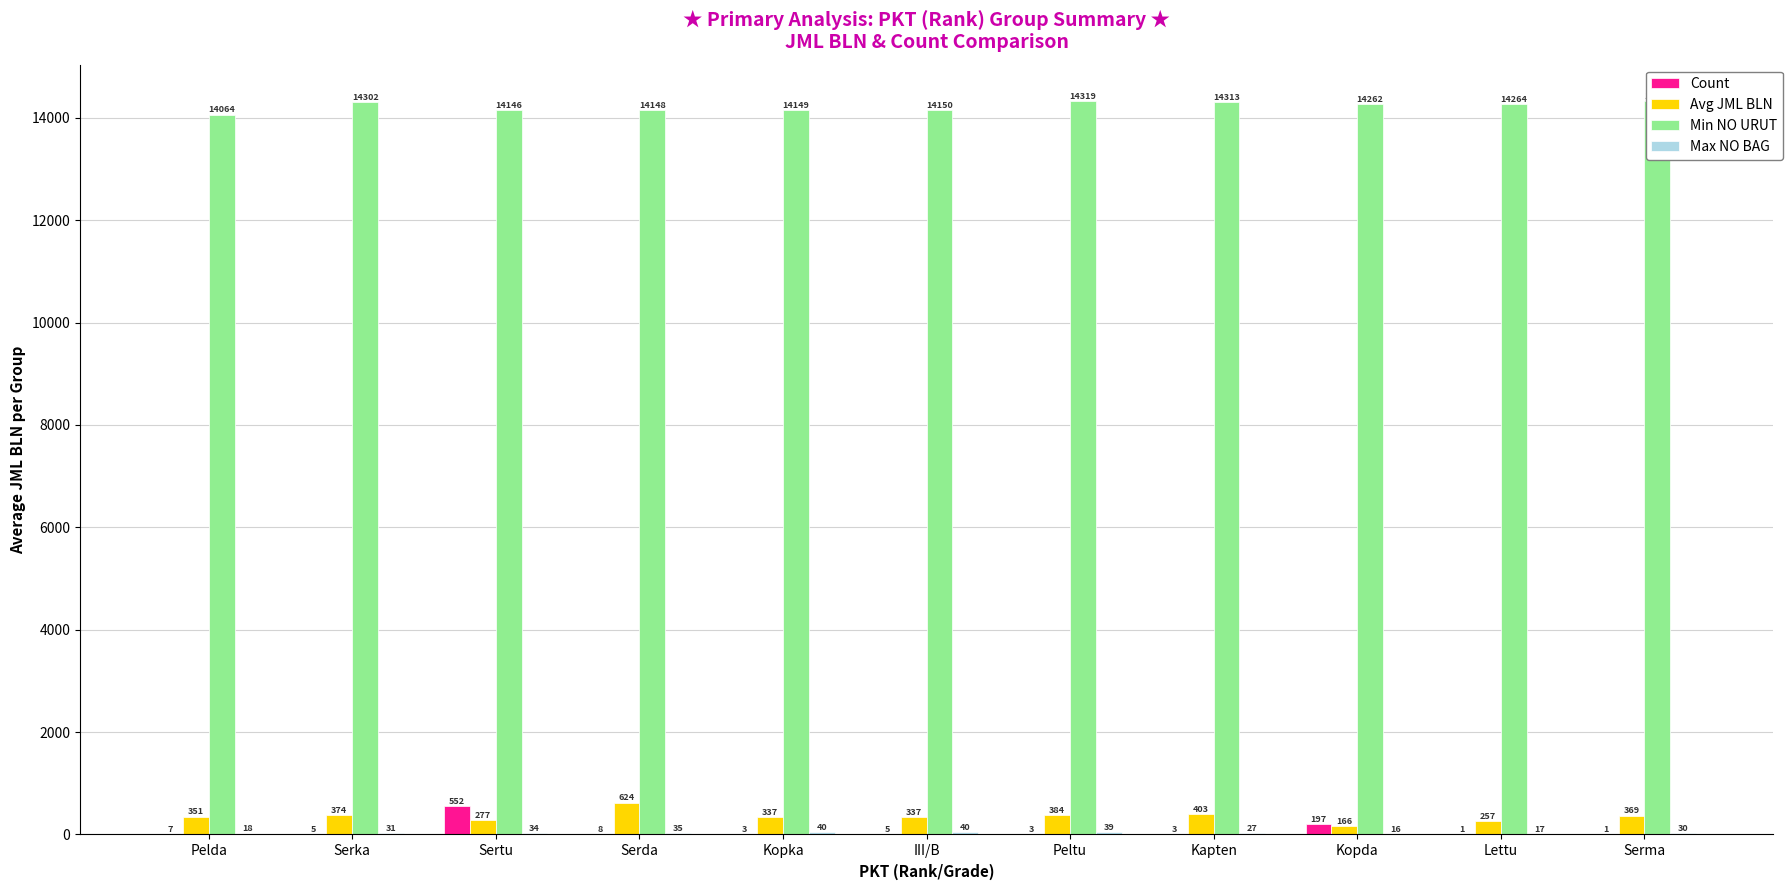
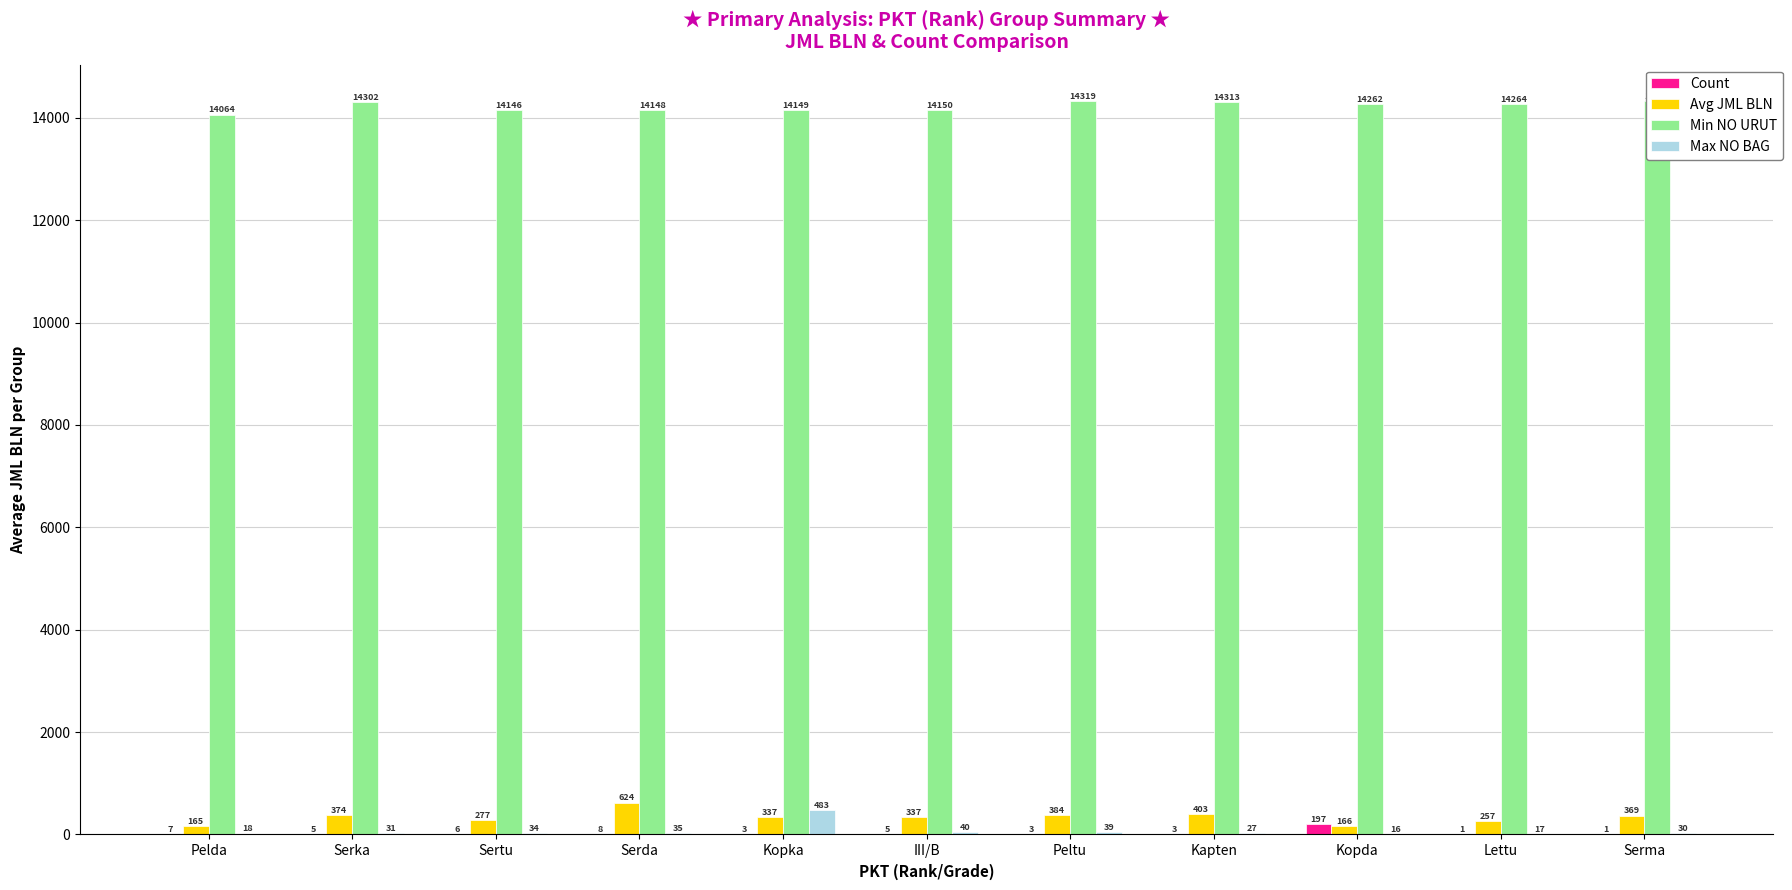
  {
    "Count": {
      "Pelda": 7,
      "Serka": 5,
-     "Sertu": 552,
+     "Sertu": 6,
      "Serda": 8,
      "Kopka": 3,
      "III/B": 5,
      "Peltu": 3,
      "Kapten": 3,
      "Kopda": 197,
      "Lettu": 1,
      "Serma": 1
    },
    "Avg JML BLN": {
-     "Pelda": 351,
+     "Pelda": 165,
      "Serka": 374,
      "Sertu": 277,
      "Serda": 624,
      "Kopka": 337,
      "III/B": 337,
      "Peltu": 384,
      "Kapten": 403,
      "Kopda": 166,
      "Lettu": 257,
      "Serma": 369
    },
    "Min NO URUT": {
      "Pelda": 14064,
      "Serka": 14302,
      "Sertu": 14146,
      "Serda": 14148,
      "Kopka": 14149,
      "III/B": 14150,
      "Peltu": 14319,
      "Kapten": 14313,
      "Kopda": 14262,
      "Lettu": 14264
    },
    "Max NO BAG": {
      "Pelda": 18,
      "Serka": 31,
      "Sertu": 34,
      "Serda": 35,
-     "Kopka": 40,
+     "Kopka": 483,
      "III/B": 40,
      "Peltu": 39,
      "Kapten": 27,
      "Kopda": 16,
      "Lettu": 17,
      "Serma": 30
    }
  }
